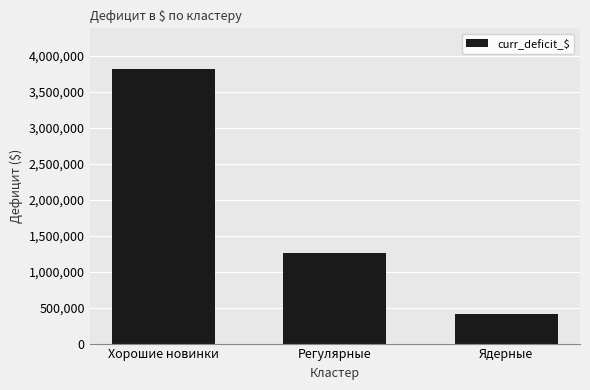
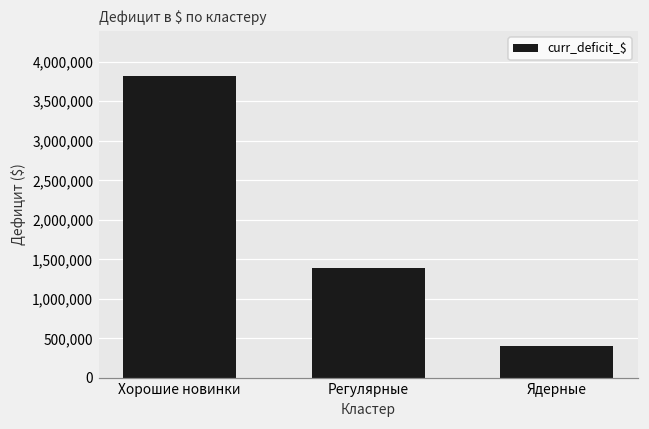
  {
    "Хорошие новинки": "3,800,000",
-   "Регулярные": "1,300,000",
+   "Регулярные": "1,400,000",
    "Ядерные": "400,000"
  }
